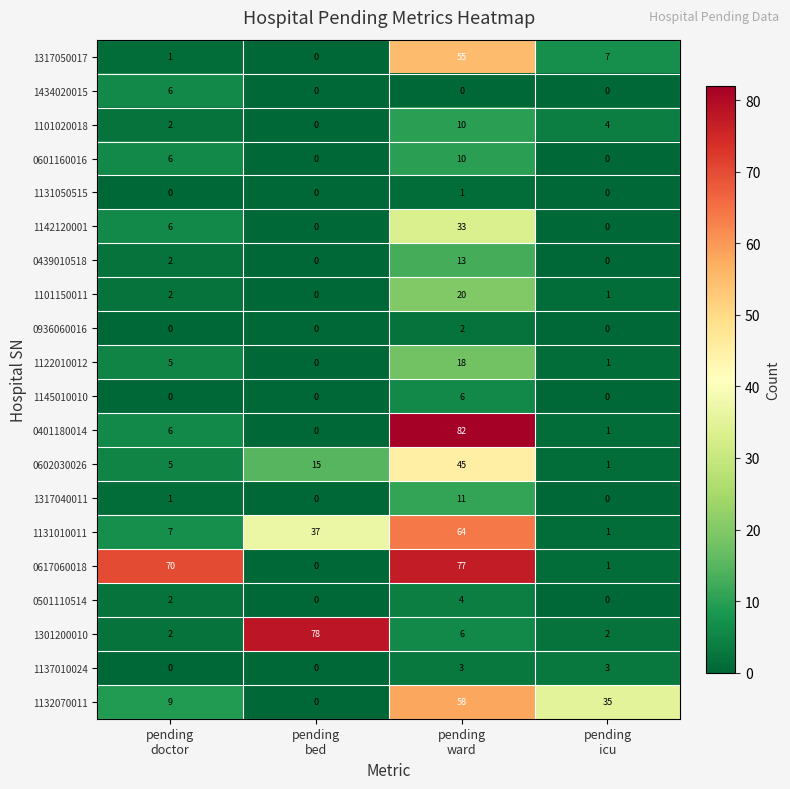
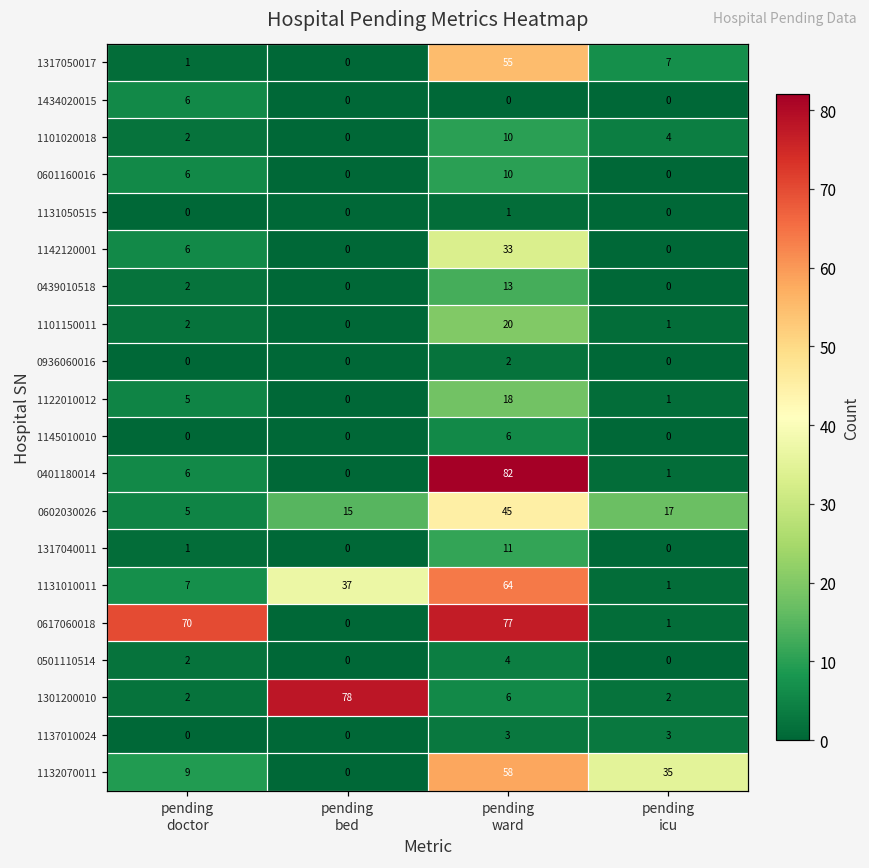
  {
    "1317050017": {
      "pending doctor": 1,
      "pending bed": 0,
      "pending ward": 55,
      "pending icu": 7
    },
    "1434020015": {
      "pending doctor": 6,
      "pending bed": 0,
      "pending ward": 0,
      "pending icu": 0
    },
    "1101020018": {
      "pending doctor": 2,
      "pending bed": 0,
      "pending ward": 10,
      "pending icu": 4
    },
    "0601160016": {
      "pending doctor": 6,
      "pending bed": 0,
      "pending ward": 10,
      "pending icu": 0
    },
    "1131050515": {
      "pending doctor": 0,
      "pending bed": 0,
      "pending ward": 1,
      "pending icu": 0
    },
    "1142120001": {
      "pending doctor": 6,
      "pending bed": 0,
      "pending ward": 33,
      "pending icu": 0
    },
    "0439010518": {
      "pending doctor": 2,
      "pending bed": 0,
      "pending ward": 13,
      "pending icu": 0
    },
    "1101150011": {
      "pending doctor": 2,
      "pending bed": 0,
      "pending ward": 20,
      "pending icu": 1
    },
    "0936060016": {
      "pending doctor": 0,
      "pending bed": 0,
      "pending ward": 2,
      "pending icu": 0
    },
    "1122010012": {
      "pending doctor": 5,
      "pending bed": 0,
      "pending ward": 18,
      "pending icu": 1
    },
    "1145010010": {
      "pending doctor": 0,
      "pending bed": 0,
      "pending ward": 6,
      "pending icu": 0
    },
    "0401180014": {
      "pending doctor": 6,
      "pending bed": 0,
      "pending ward": 82,
      "pending icu": 1
    },
    "0602030026": {
      "pending doctor": 5,
      "pending bed": 15,
      "pending ward": 45,
-     "pending icu": 1
+     "pending icu": 17
    },
    "1317040011": {
      "pending doctor": 1,
      "pending bed": 0,
      "pending ward": 11,
      "pending icu": 0
    },
    "1131010011": {
      "pending doctor": 7,
      "pending bed": 37,
      "pending ward": 64,
      "pending icu": 1
    },
    "0617060018": {
      "pending doctor": 70,
      "pending bed": 0,
      "pending ward": 77,
      "pending icu": 1
    },
    "0501110514": {
      "pending doctor": 2,
      "pending bed": 0,
      "pending ward": 4,
      "pending icu": 0
    },
    "1301200010": {
      "pending doctor": 2,
      "pending bed": 78,
      "pending ward": 6,
      "pending icu": 2
    },
    "1137010024": {
      "pending doctor": 0,
      "pending bed": 0,
      "pending ward": 3,
      "pending icu": 3
    },
    "1132070011": {
      "pending doctor": 9,
      "pending bed": 0,
      "pending ward": 58,
      "pending icu": 35
    }
  }
